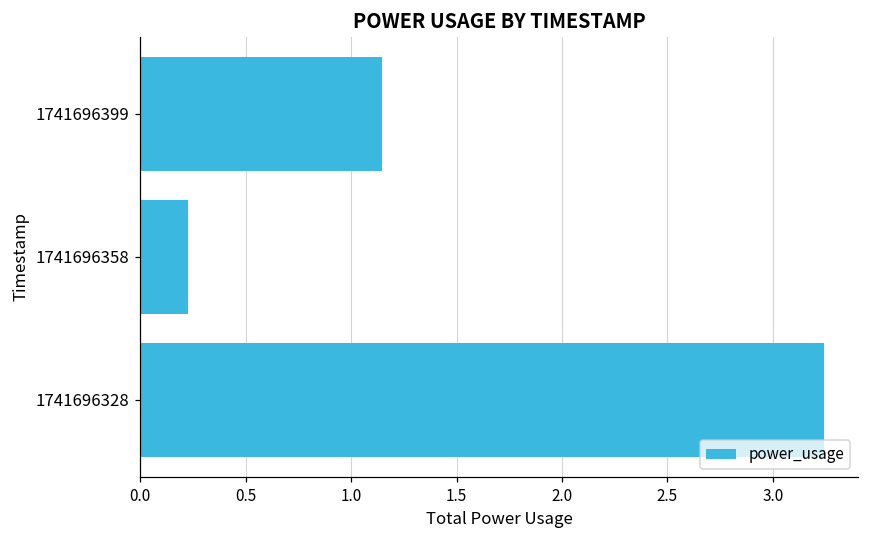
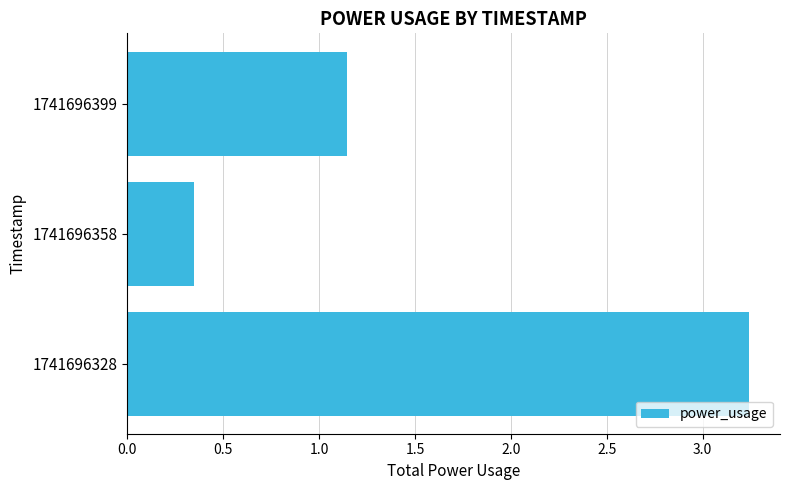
  {
    "1741696399": 1.15,
-   "1741696358": 0.23,
+   "1741696358": 0.35,
    "1741696328": 3.24
  }
